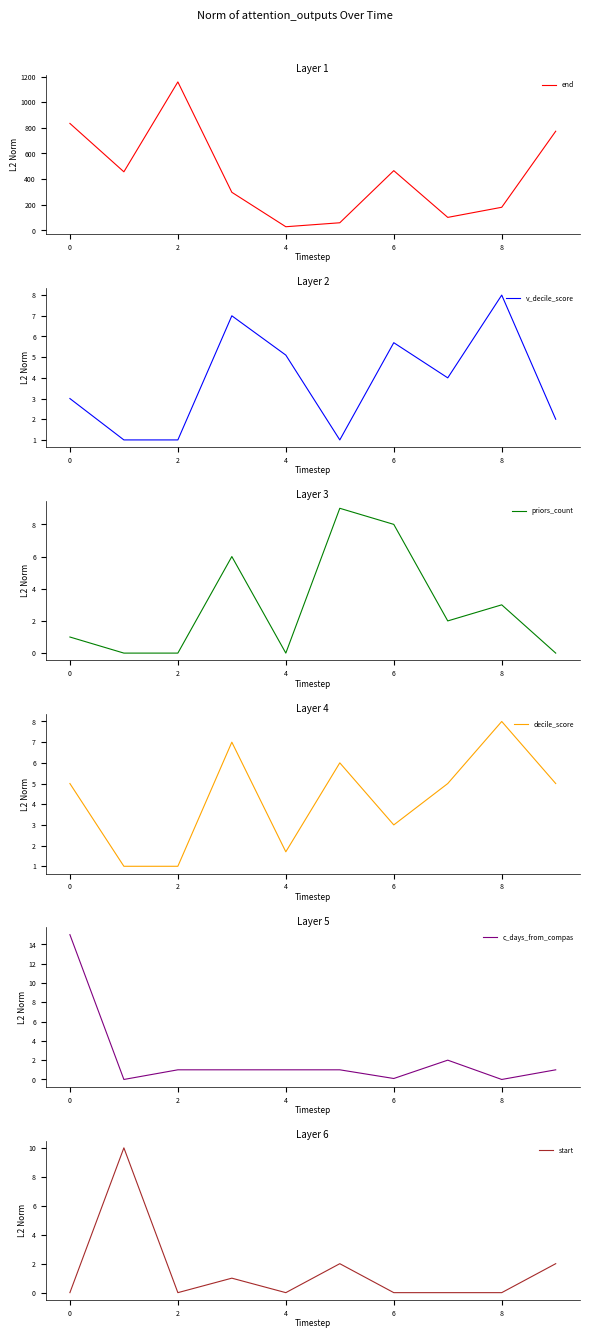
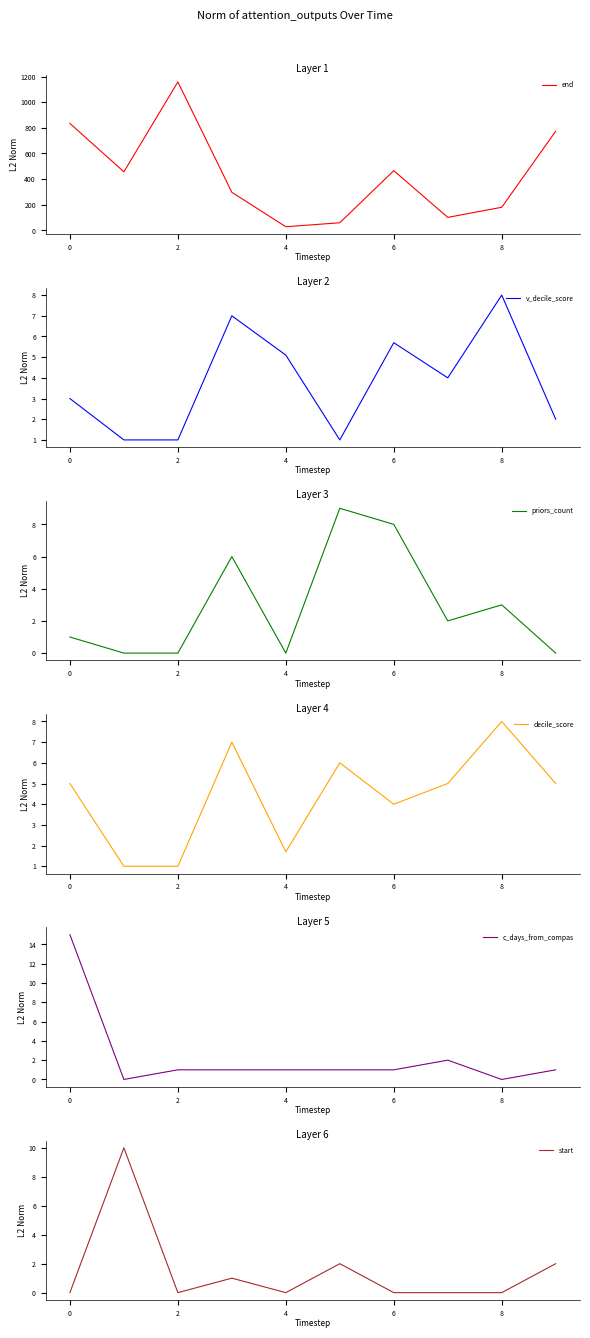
  {
    "Layer 1": {
      "0": 830,
      "2": 1160,
      "4": 30,
      "6": 470,
      "8": 180
    },
    "Layer 2": {
      "0": 3.0,
      "2": 1.0,
      "4": 5.1,
      "6": 5.7,
      "8": 8.0
    },
    "Layer 3": {
      "0": 1.0,
      "2": 0.0,
      "4": 0.0,
      "6": 8.0,
      "8": 3.0
    },
    "Layer 4": {
      "0": 5,
      "2": 1,
      "4": 1.7,
-     "6": 3,
+     "6": 4,
      "8": 8
    },
    "Layer 5": {
      "0": 15,
      "2": 1,
      "4": 1,
-     "6": 0,
+     "6": 1,
      "8": 0
    },
    "Layer 6": {
      "0": 0.0,
      "2": 0.0,
      "4": 0.0,
      "6": 0.0,
      "8": 0.0
    }
  }
